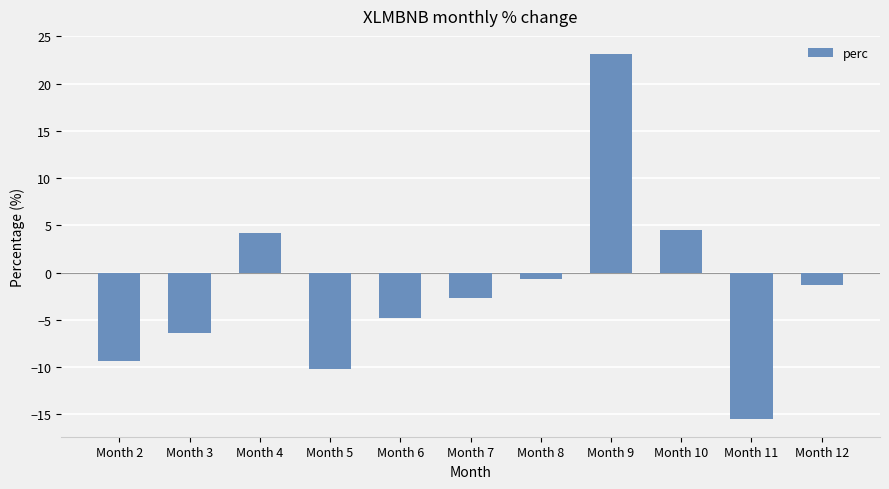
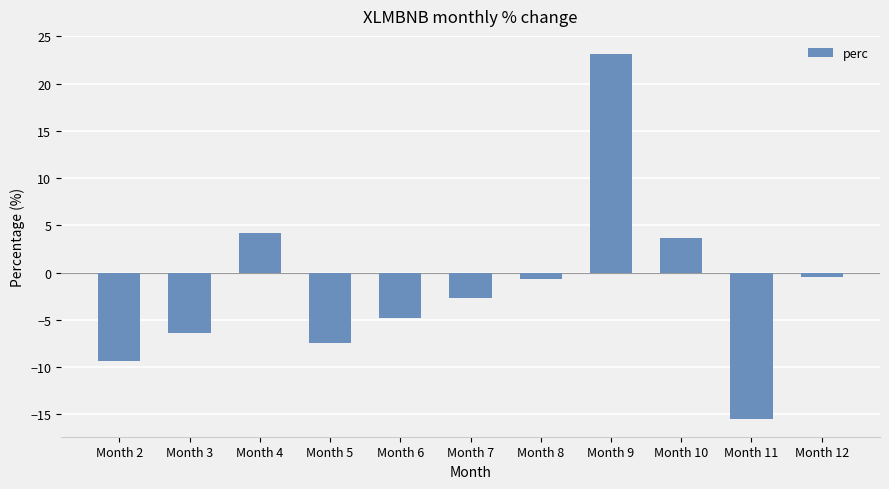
  {
    "Month 2": -9,
    "Month 3": -6,
    "Month 4": 4,
-   "Month 5": -10,
+   "Month 5": -7,
    "Month 6": -5,
    "Month 7": -3,
    "Month 8": -1,
    "Month 9": 23,
-   "Month 10": 5,
+   "Month 10": 4,
    "Month 11": -15,
-   "Month 12": -1
+   "Month 12": 0
  }
